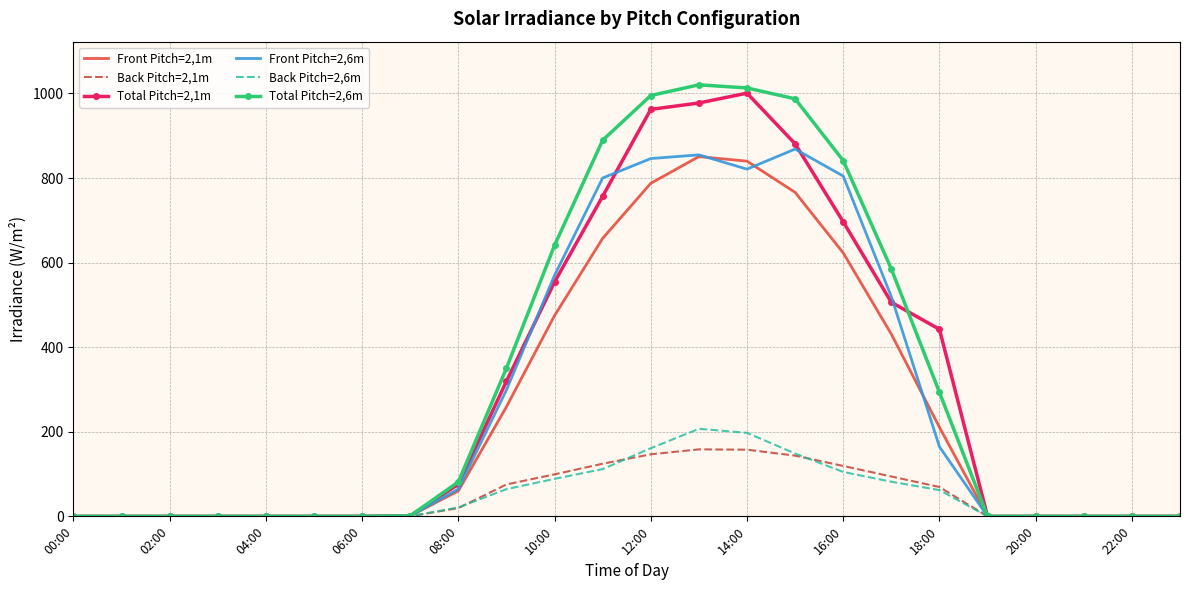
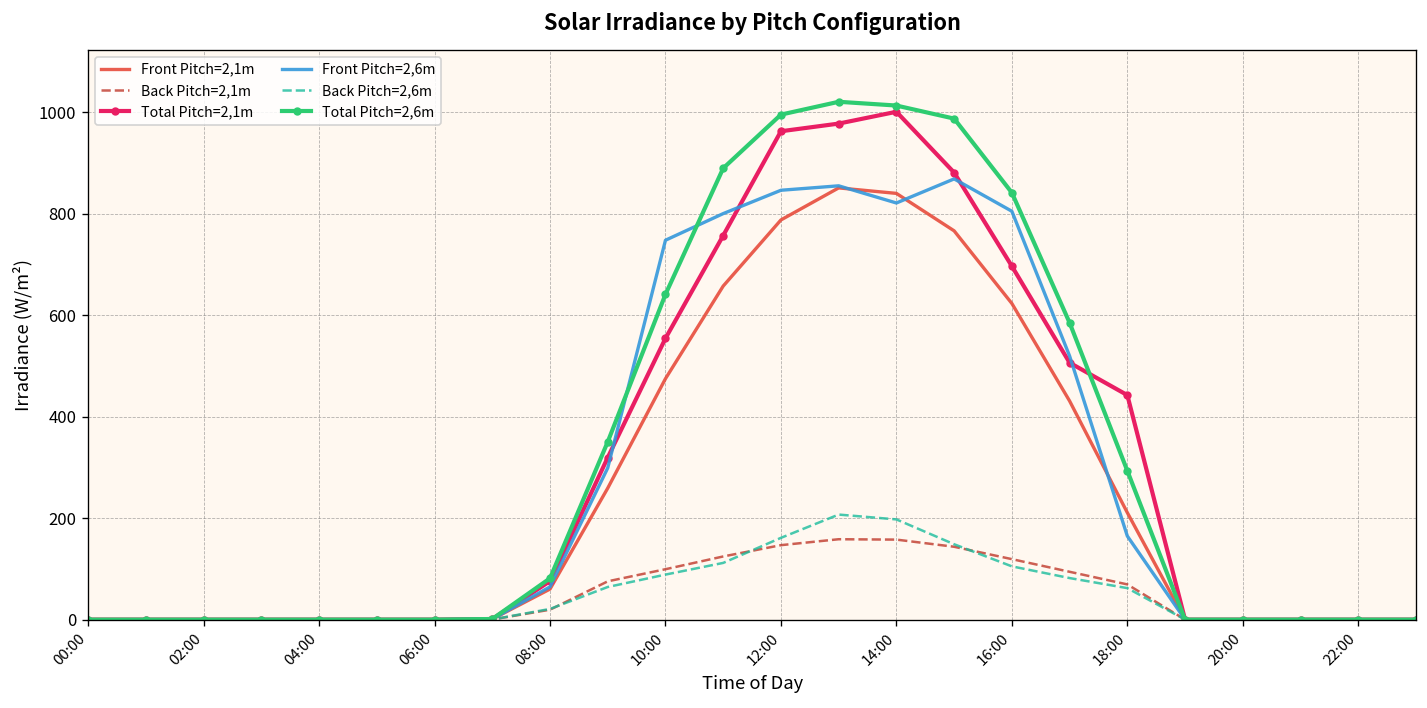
  {
    "Total Pitch=2,1m": {
      "10:00": 550,
      "12:00": 960,
      "14:00": 1000,
      "16:00": 700,
      "18:00": 440
    },
    "Front Pitch=2,6m": {
-     "10:00": 570,
+     "10:00": 750,
      "12:00": 850,
      "14:00": 820,
      "16:00": 800,
      "18:00": 160
    }
  }
